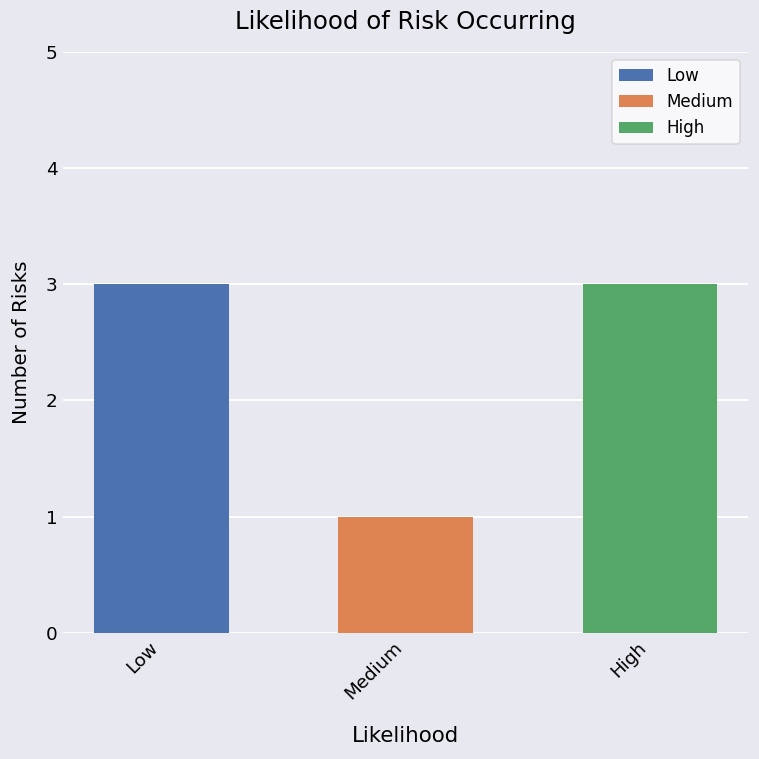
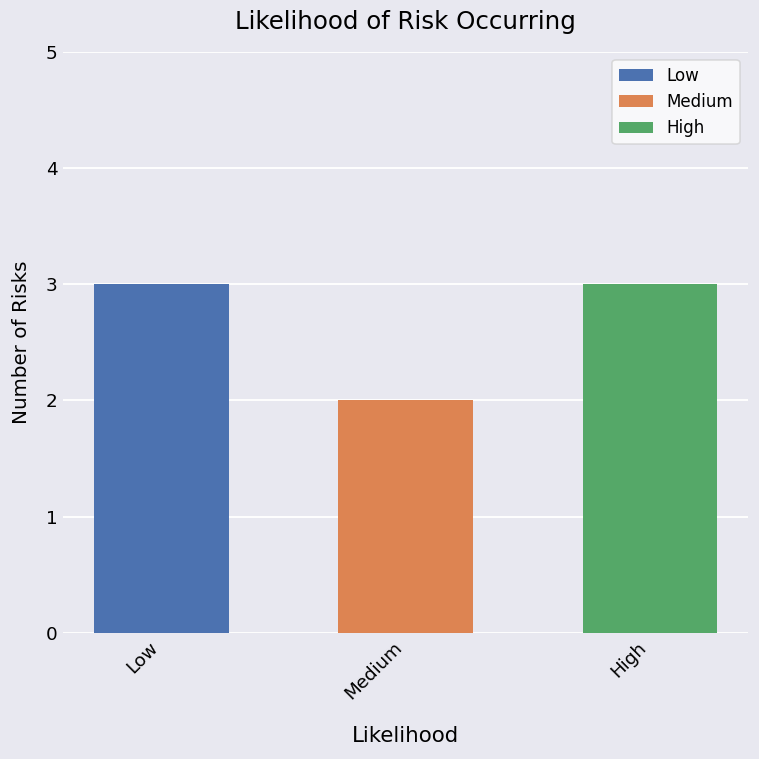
  {
    "Low": 3,
-   "Medium": 1,
+   "Medium": 2,
    "High": 3
  }
